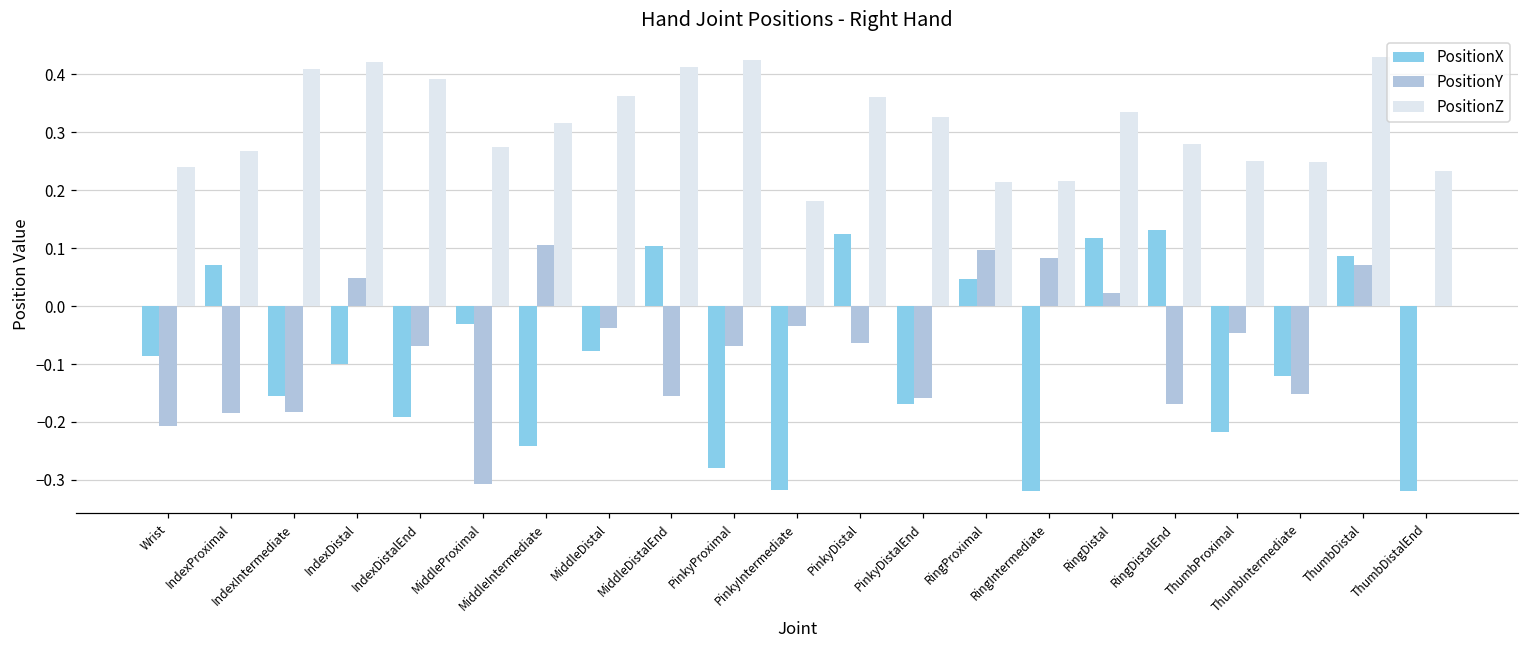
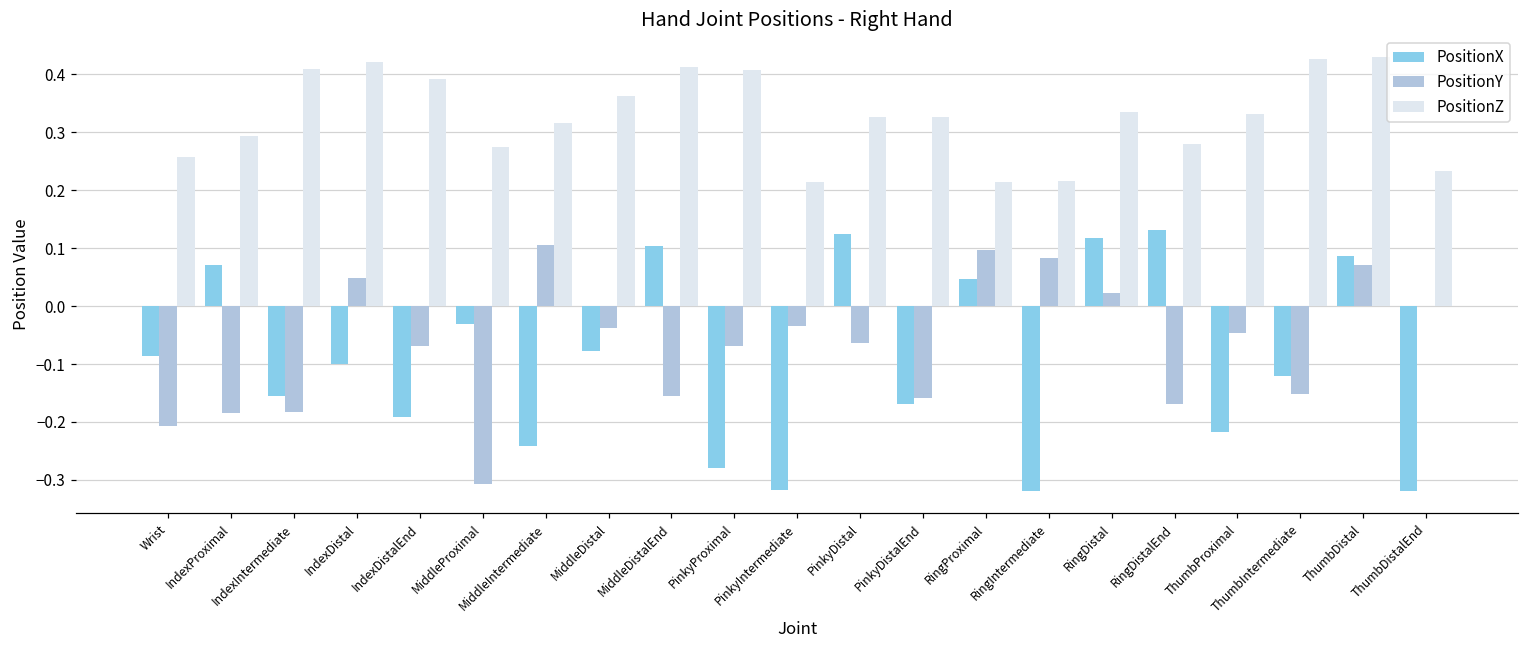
  {
    "PositionZ": {
-     "Wrist": 0.24,
-     "IndexProximal": 0.27,
+     "Wrist": 0.26,
+     "IndexProximal": 0.29,
      "IndexIntermediate": 0.41,
      "IndexDistal": 0.42,
      "IndexDistalEnd": 0.39,
      "MiddleProximal": 0.28,
      "MiddleIntermediate": 0.32,
      "MiddleDistal": 0.36,
      "MiddleDistalEnd": 0.41,
-     "PinkyProximal": 0.42,
-     "PinkyIntermediate": 0.18,
-     "PinkyDistal": 0.36,
+     "PinkyProximal": 0.41,
+     "PinkyIntermediate": 0.21,
+     "PinkyDistal": 0.33,
      "PinkyDistalEnd": 0.33,
      "RingProximal": 0.21,
      "RingIntermediate": 0.22,
      "RingDistal": 0.34,
      "RingDistalEnd": 0.28,
-     "ThumbProximal": 0.25,
-     "ThumbIntermediate": 0.25,
+     "ThumbProximal": 0.33,
+     "ThumbIntermediate": 0.43,
      "ThumbDistal": 0.43,
      "ThumbDistalEnd": 0.23
    }
  }
